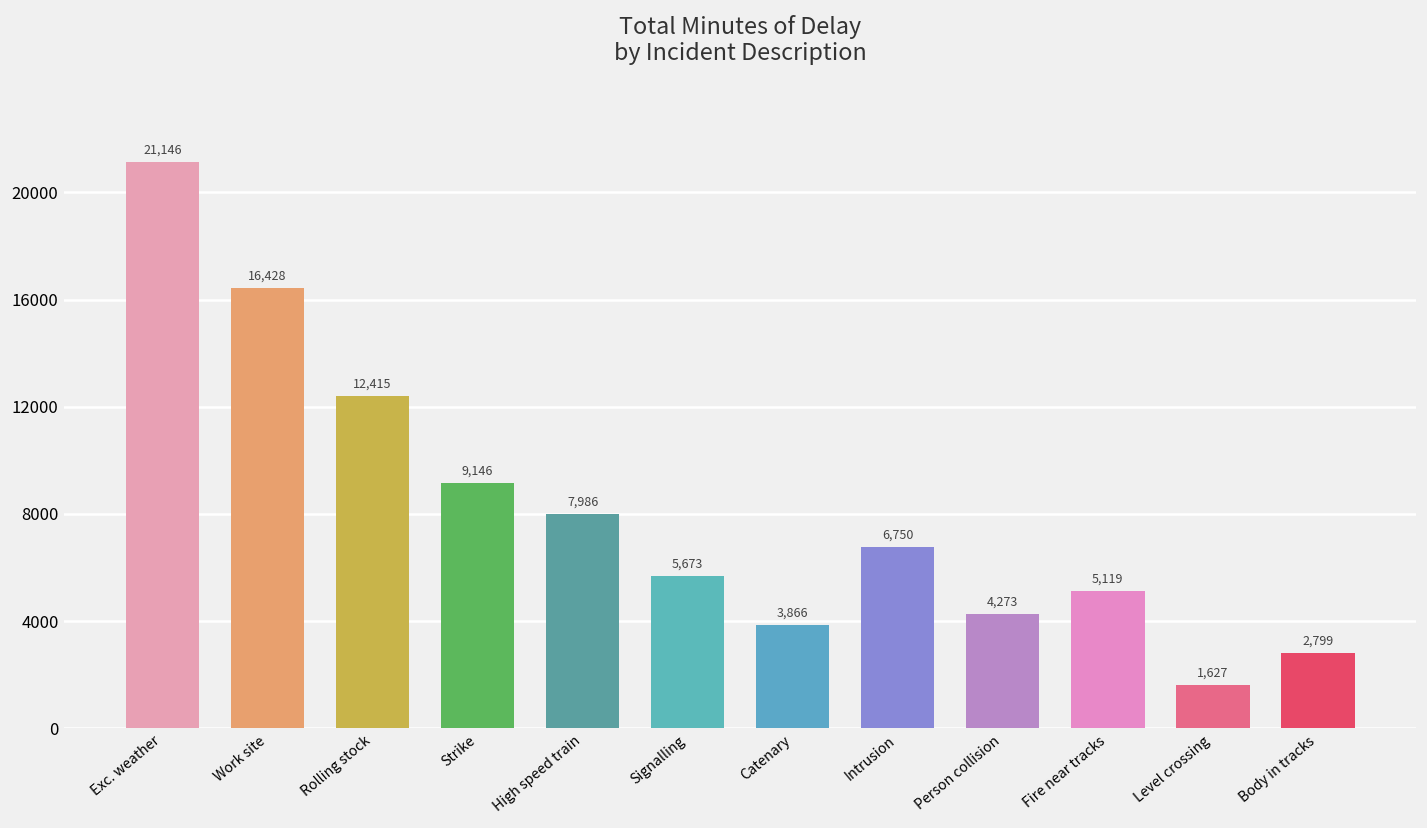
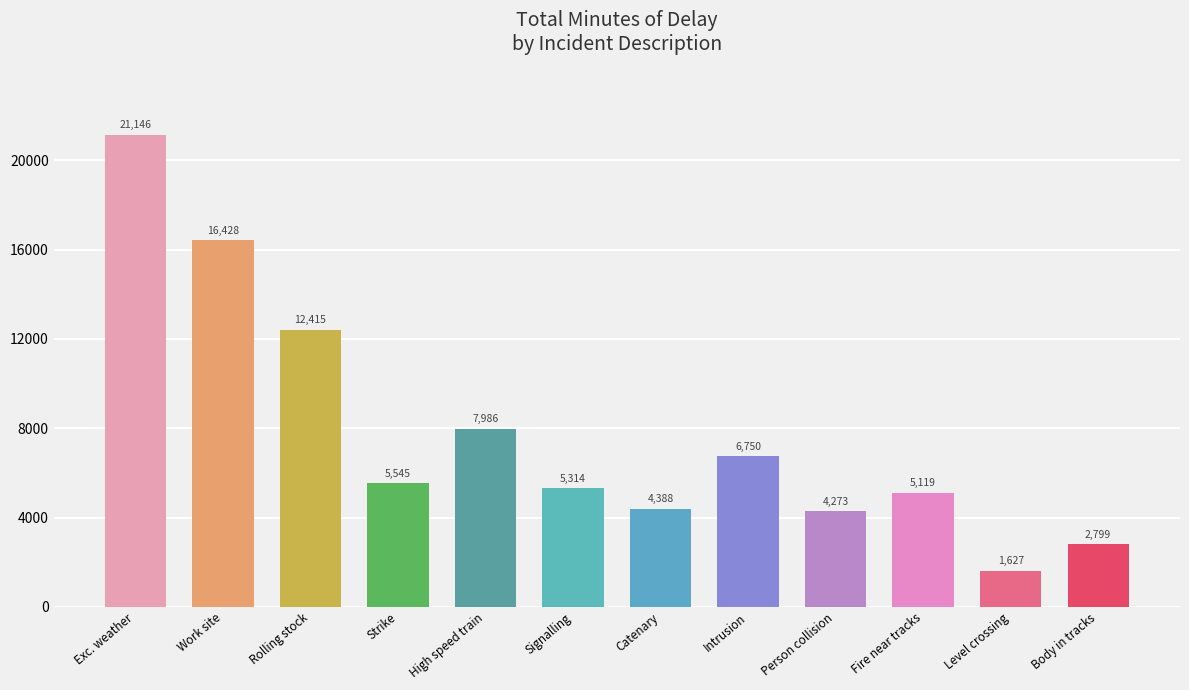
  {
    "Exc. weather": "21,146",
    "Work site": "16,428",
    "Rolling stock": "12,415",
-   "Strike": "9,146",
+   "Strike": "5,545",
    "High speed train": "7,986",
-   "Signalling": "5,673",
-   "Catenary": "3,866",
+   "Signalling": "5,314",
+   "Catenary": "4,388",
    "Intrusion": "6,750",
    "Person collision": "4,273",
    "Fire near tracks": "5,119",
    "Level crossing": "1,627",
    "Body in tracks": "2,799"
  }
